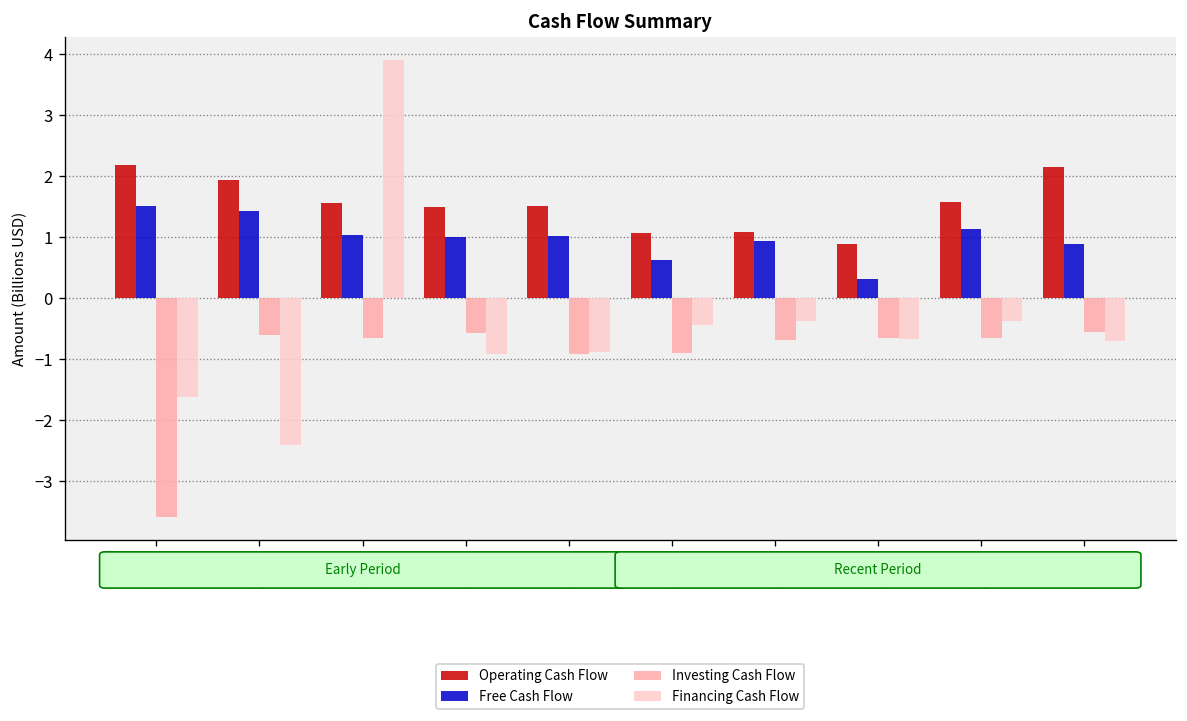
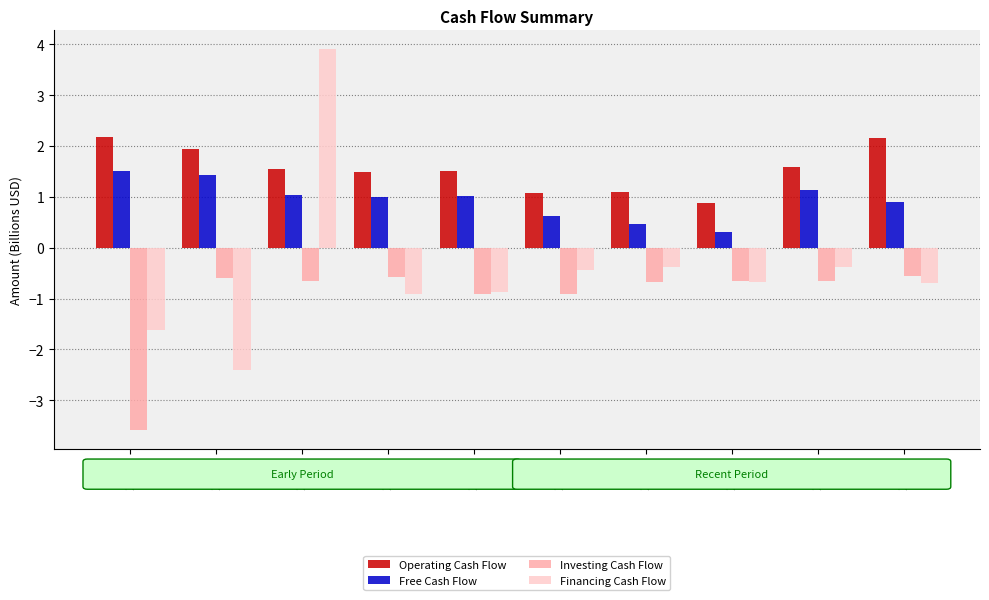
  {
    "Operating Cash Flow": {
      "2017": 2.2,
      "2016": 1.9,
      "2015": 1.6,
      "2014": 1.5,
      "2013": 1.5,
      "2012": 1.1,
      "2011": 1.1,
      "2010": 0.9,
      "2009": 1.6,
      "2008": 2.2
    },
    "Free Cash Flow": {
      "2017": 1.5,
      "2016": 1.4,
      "2015": 1.0,
      "2014": 1.0,
      "2013": 1.0,
      "2012": 0.6,
-     "2011": 0.9,
+     "2011": 0.5,
      "2010": 0.3,
      "2009": 1.1,
      "2008": 0.9
    }
  }
